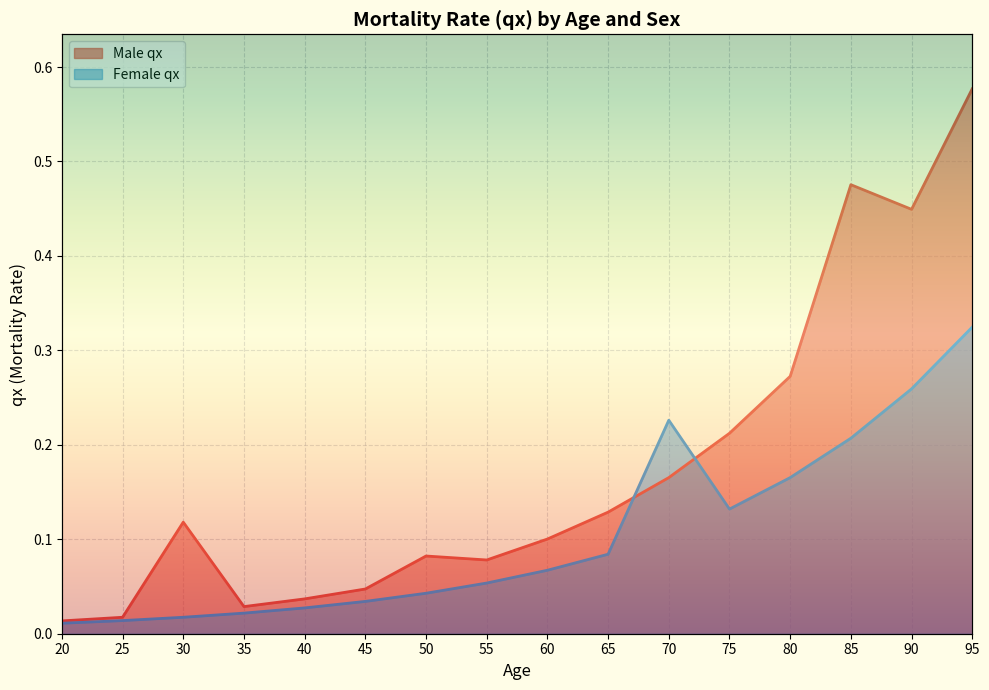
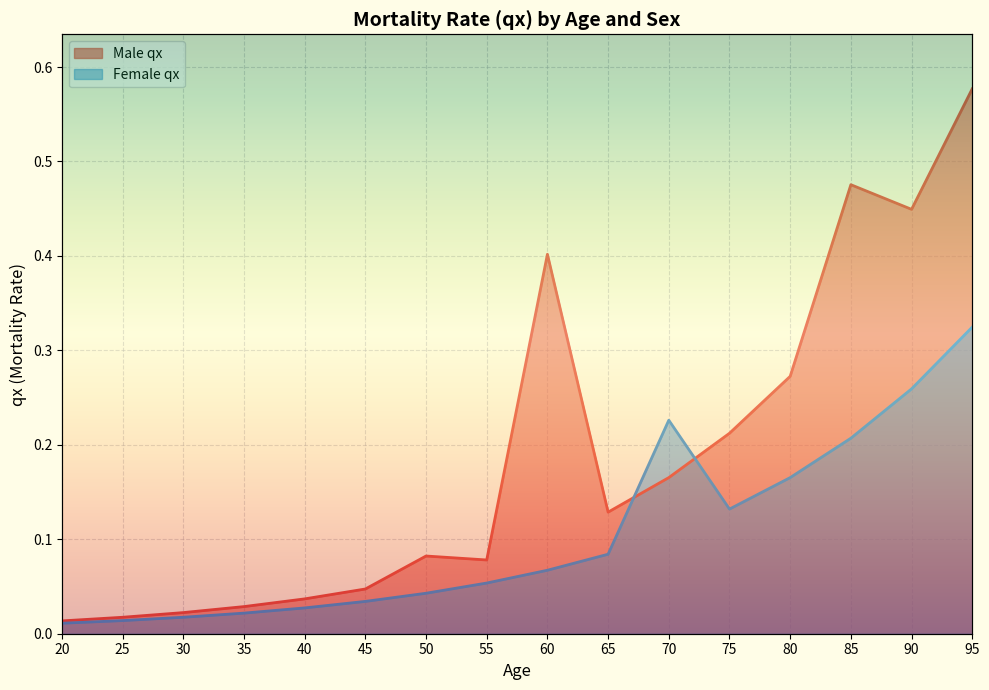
  {
    "Male qx": {
      "25": 0.02,
-     "30": 0.12,
+     "30": 0.02,
      "35": 0.03,
      "40": 0.04,
      "45": 0.05,
      "50": 0.08,
      "55": 0.08,
-     "60": 0.10,
+     "60": 0.40,
      "65": 0.13,
      "70": 0.17,
      "75": 0.21,
      "80": 0.27,
      "85": 0.48,
      "90": 0.45,
      "95": 0.58
    },
    "Female qx": {
      "25": 0.01,
      "30": 0.02,
      "35": 0.02,
      "40": 0.03,
      "45": 0.03,
      "50": 0.04,
      "55": 0.05,
      "60": 0.07,
      "65": 0.08,
      "70": 0.23,
      "75": 0.13,
      "80": 0.17,
      "85": 0.21,
      "90": 0.26,
      "95": 0.32
    }
  }
